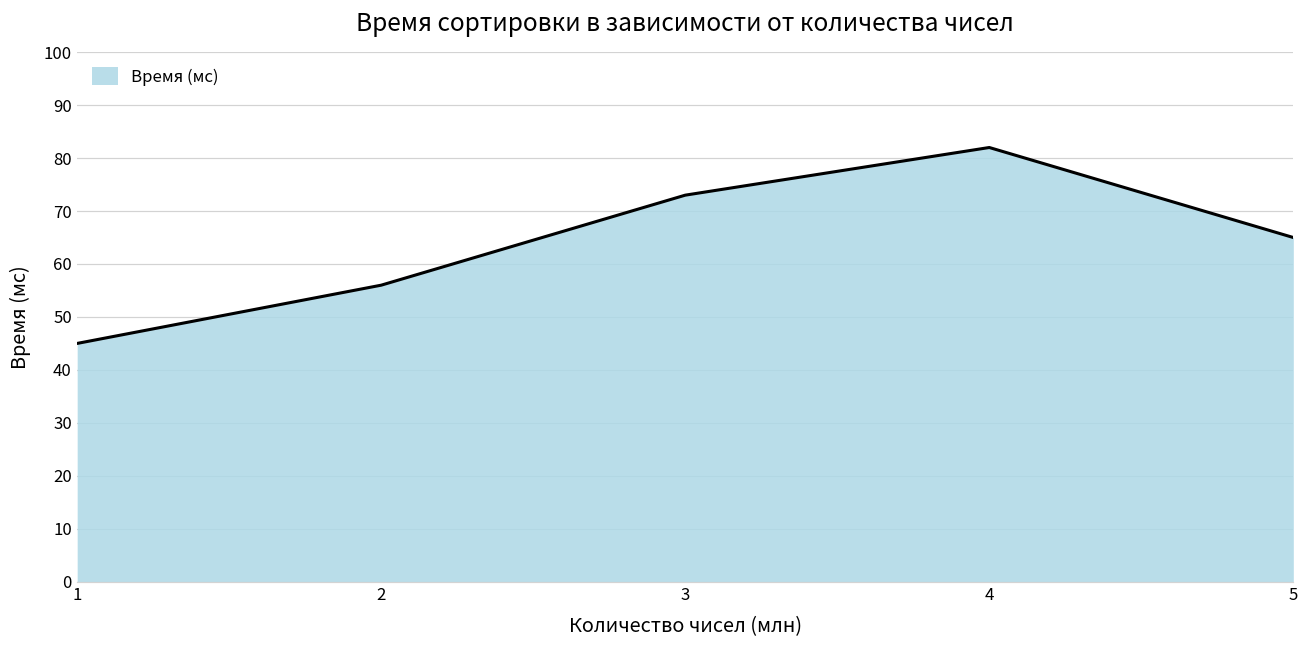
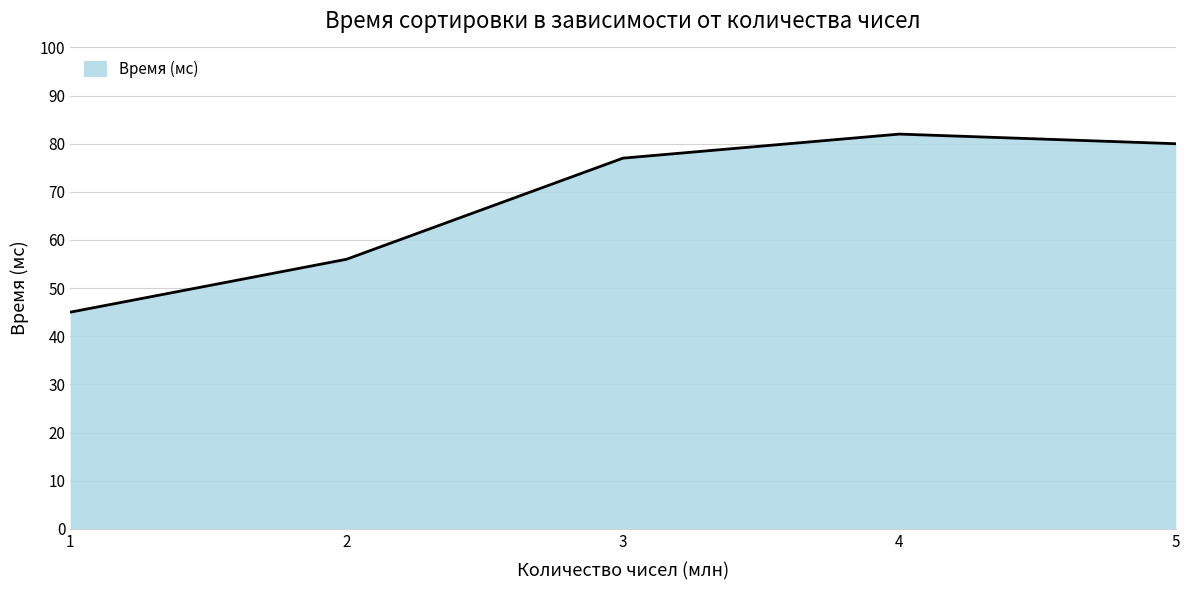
  {
    "1": 45,
    "2": 56,
-   "3": 73,
+   "3": 77,
    "4": 82,
-   "5": 65
+   "5": 80
  }
